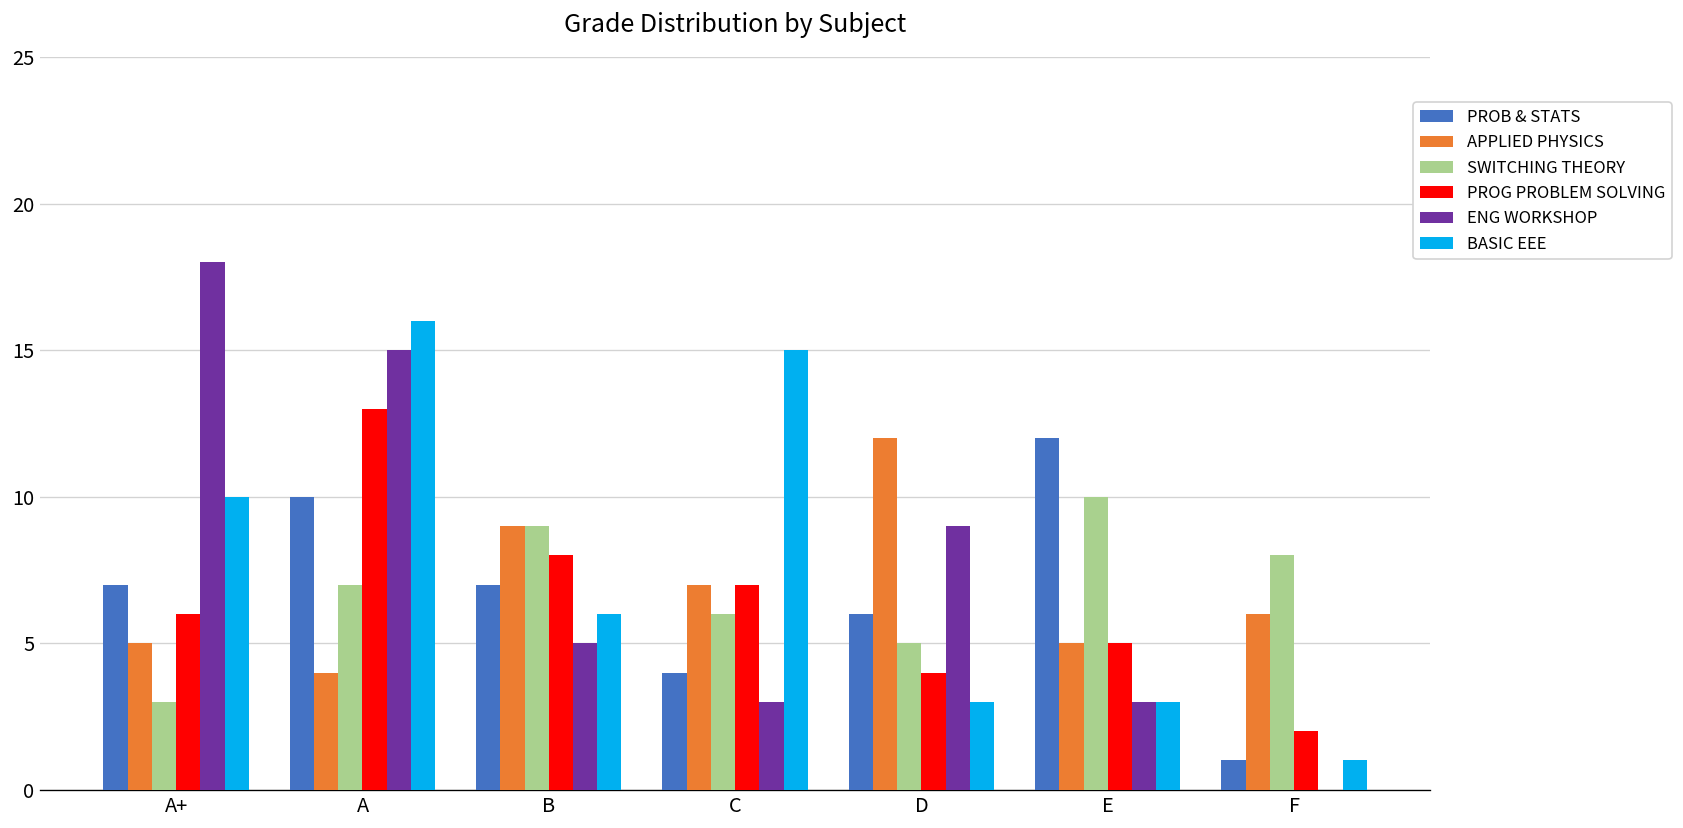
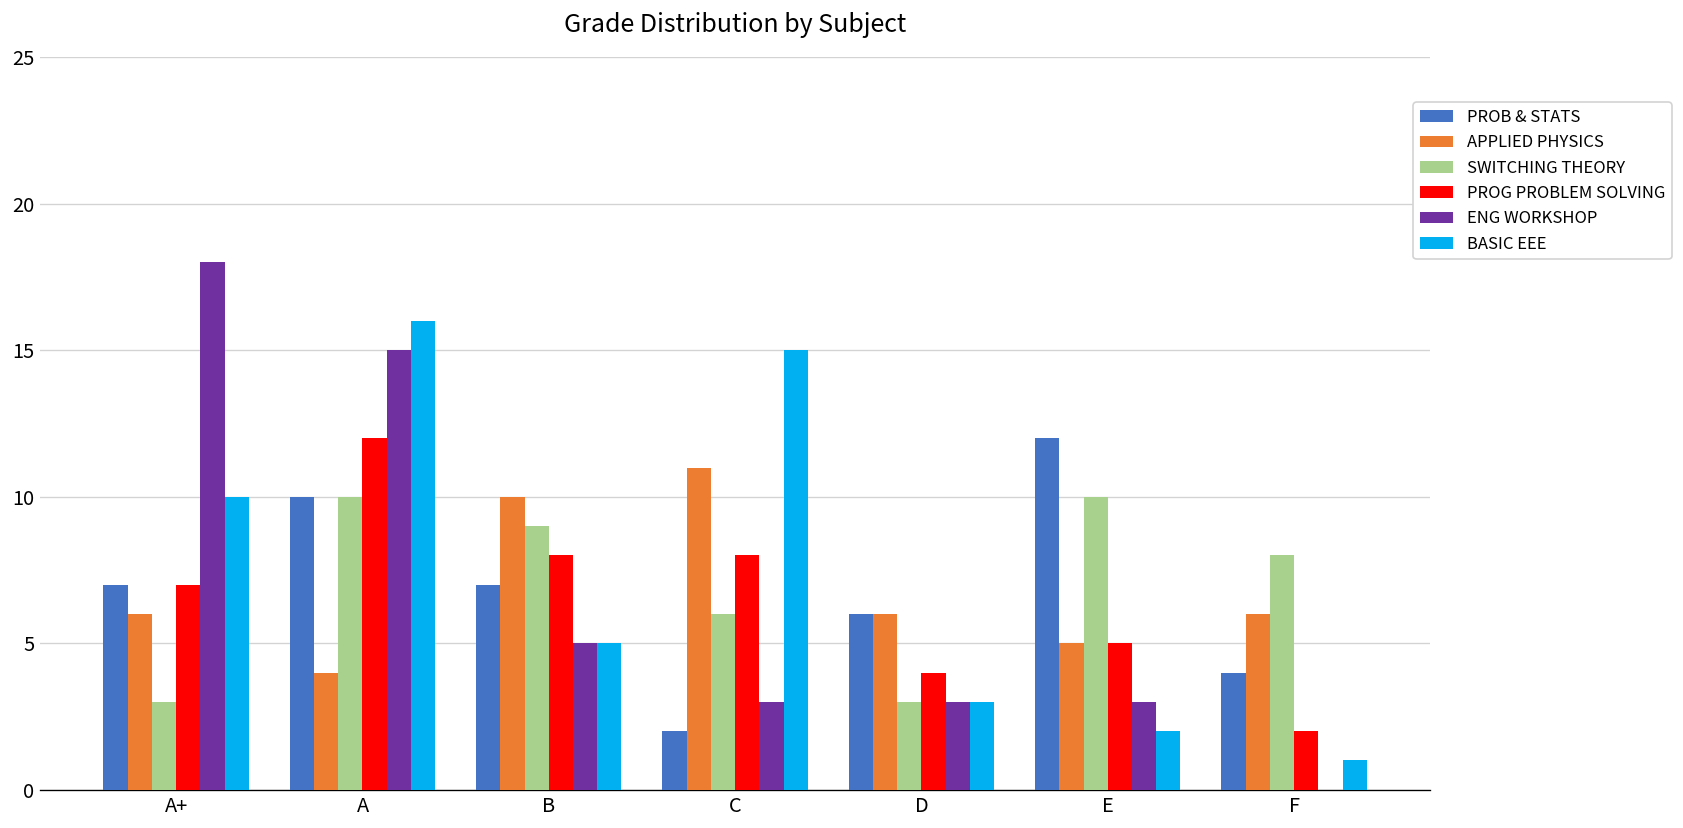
  {
    "PROB & STATS": {
      "A+": 7,
      "A": 10,
      "B": 7,
-     "C": 4,
+     "C": 2,
      "D": 6,
      "E": 12,
-     "F": 1
+     "F": 4
    },
    "APPLIED PHYSICS": {
-     "A+": 5,
+     "A+": 6,
      "A": 4,
-     "B": 9,
-     "C": 7,
-     "D": 12,
+     "B": 10,
+     "C": 11,
+     "D": 6,
      "E": 5,
      "F": 6
    },
    "SWITCHING THEORY": {
      "A+": 3,
-     "A": 7,
+     "A": 10,
      "B": 9,
      "C": 6,
-     "D": 5,
+     "D": 3,
      "E": 10,
      "F": 8
    },
    "PROG PROBLEM SOLVING": {
-     "A+": 6,
-     "A": 13,
+     "A+": 7,
+     "A": 12,
      "B": 8,
-     "C": 7,
+     "C": 8,
      "D": 4,
      "E": 5,
      "F": 2
    },
    "ENG WORKSHOP": {
      "A+": 18,
      "A": 15,
      "B": 5,
      "C": 3,
-     "D": 9,
+     "D": 3,
      "E": 3,
      "F": 0
    },
    "BASIC EEE": {
      "A+": 10,
      "A": 16,
-     "B": 6,
+     "B": 5,
      "C": 15,
      "D": 3,
-     "E": 3,
+     "E": 2,
      "F": 1
    }
  }
